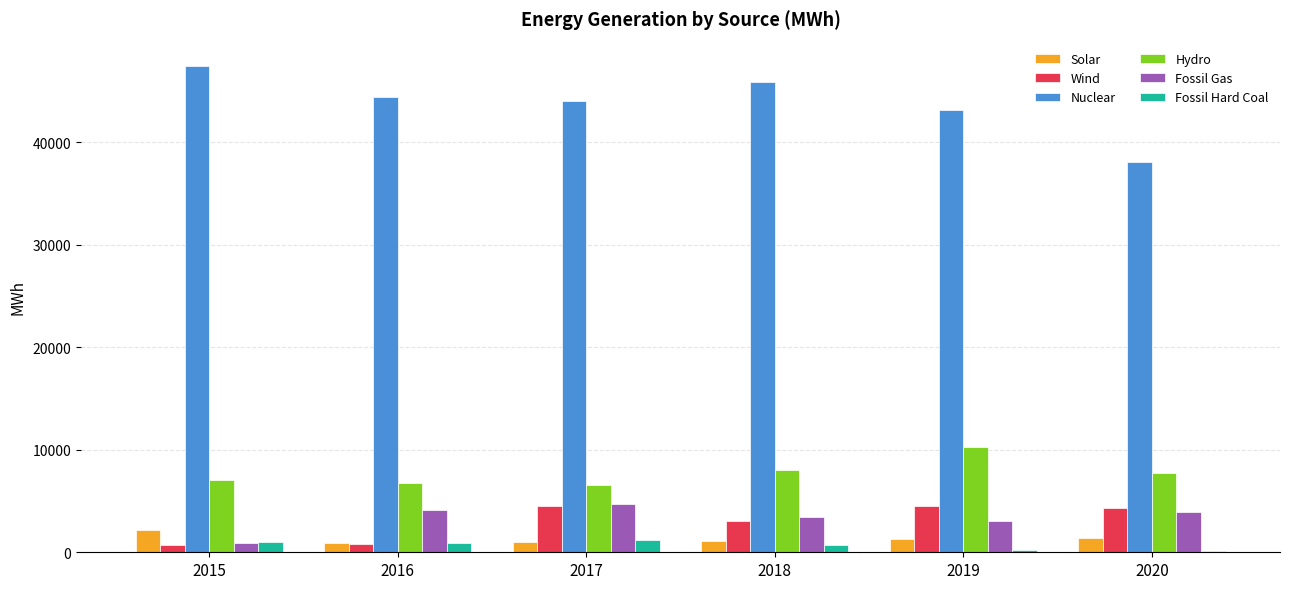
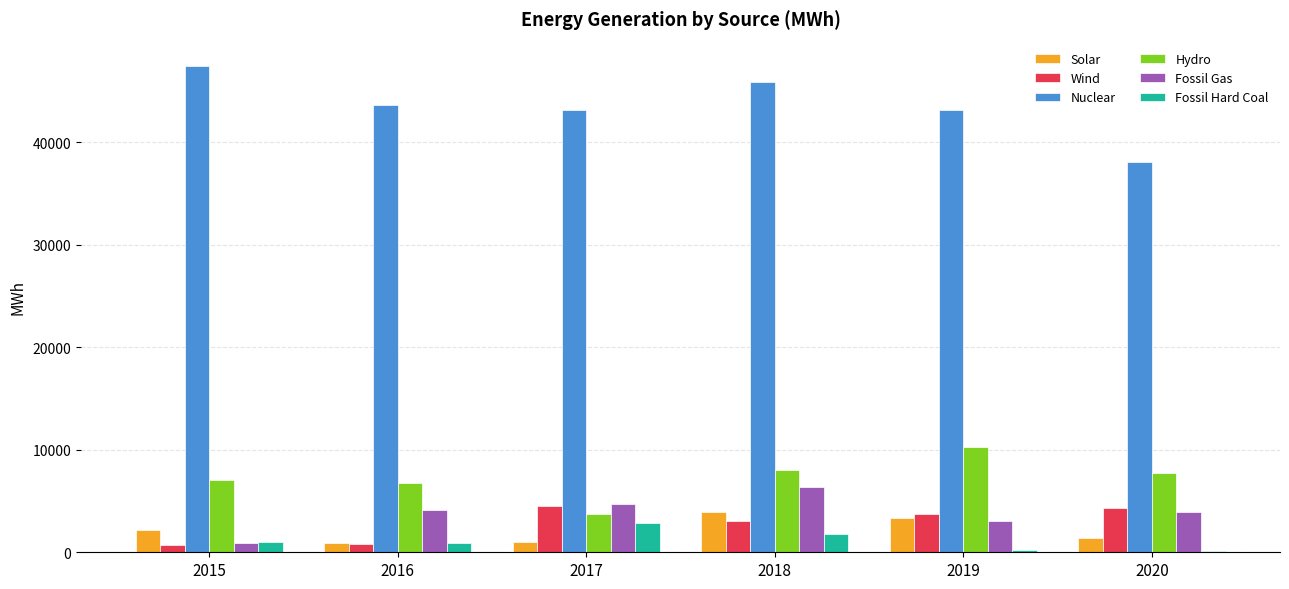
  {
    "Solar": {
      "2015": 2100,
      "2016": 900,
      "2017": 1000,
-     "2018": 1100,
-     "2019": 1300,
+     "2018": 3900,
+     "2019": 3400,
      "2020": 1400
    },
    "Wind": {
      "2015": 700,
      "2016": 800,
      "2017": 4500,
      "2018": 3100,
-     "2019": 4500,
+     "2019": 3700,
      "2020": 4400
    },
    "Nuclear": {
      "2015": 47400,
-     "2016": 44400,
-     "2017": 44000,
+     "2016": 43600,
+     "2017": 43200,
      "2018": 45900,
      "2019": 43200,
      "2020": 38100
    },
    "Hydro": {
      "2015": 7000,
      "2016": 6800,
-     "2017": 6500,
+     "2017": 3700,
      "2018": 8000,
      "2019": 10200,
      "2020": 7700
    },
    "Fossil Gas": {
      "2015": 900,
      "2016": 4100,
      "2017": 4700,
-     "2018": 3400,
+     "2018": 6300,
      "2019": 3000,
      "2020": 3900
    },
    "Fossil Hard Coal": {
      "2015": 1000,
      "2016": 900,
-     "2017": 1200,
-     "2018": 700
+     "2017": 2800,
+     "2018": 1800
    }
  }
